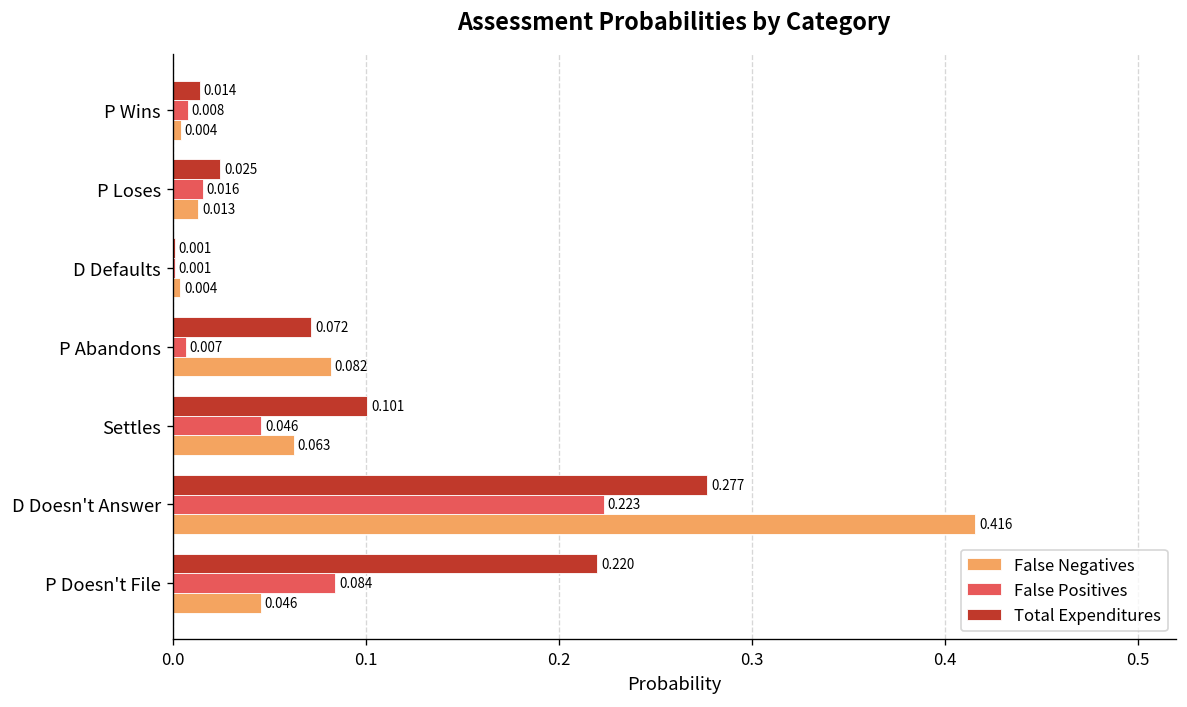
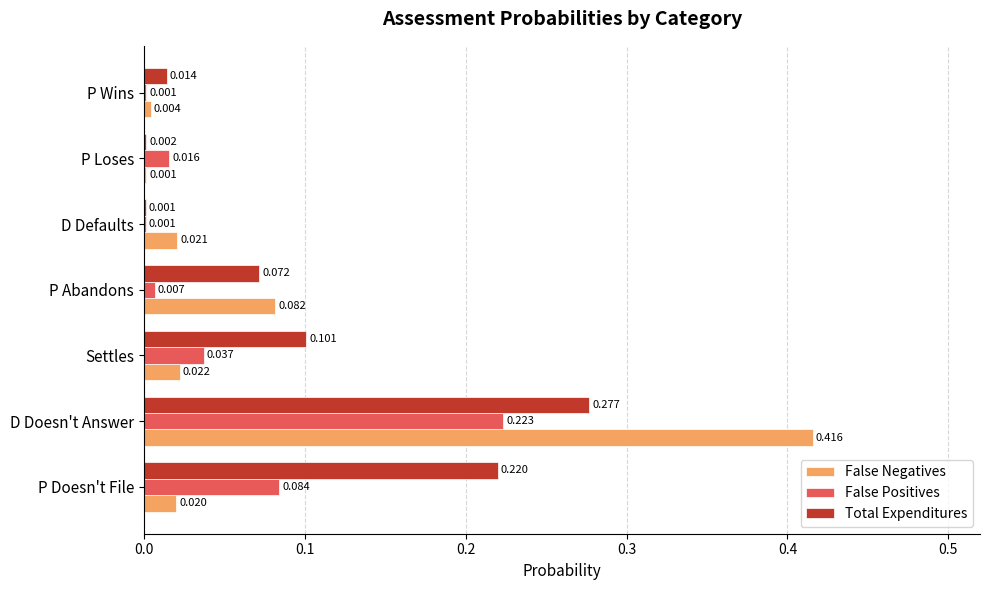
  {
    "False Negatives": {
      "P Wins": 0.004,
-     "P Loses": 0.013,
-     "D Defaults": 0.004,
+     "P Loses": 0.001,
+     "D Defaults": 0.021,
      "P Abandons": 0.082,
-     "Settles": 0.063,
+     "Settles": 0.022,
      "D Doesn't Answer": 0.416,
-     "P Doesn't File": 0.046
+     "P Doesn't File": 0.020
    },
    "False Positives": {
-     "P Wins": 0.008,
+     "P Wins": 0.001,
      "P Loses": 0.016,
      "D Defaults": 0.001,
      "P Abandons": 0.007,
-     "Settles": 0.046,
+     "Settles": 0.037,
      "D Doesn't Answer": 0.223,
      "P Doesn't File": 0.084
    },
    "Total Expenditures": {
      "P Wins": 0.014,
-     "P Loses": 0.025,
+     "P Loses": 0.002,
      "D Defaults": 0.001,
      "P Abandons": 0.072,
      "Settles": 0.101,
      "D Doesn't Answer": 0.277,
      "P Doesn't File": 0.220
    }
  }
